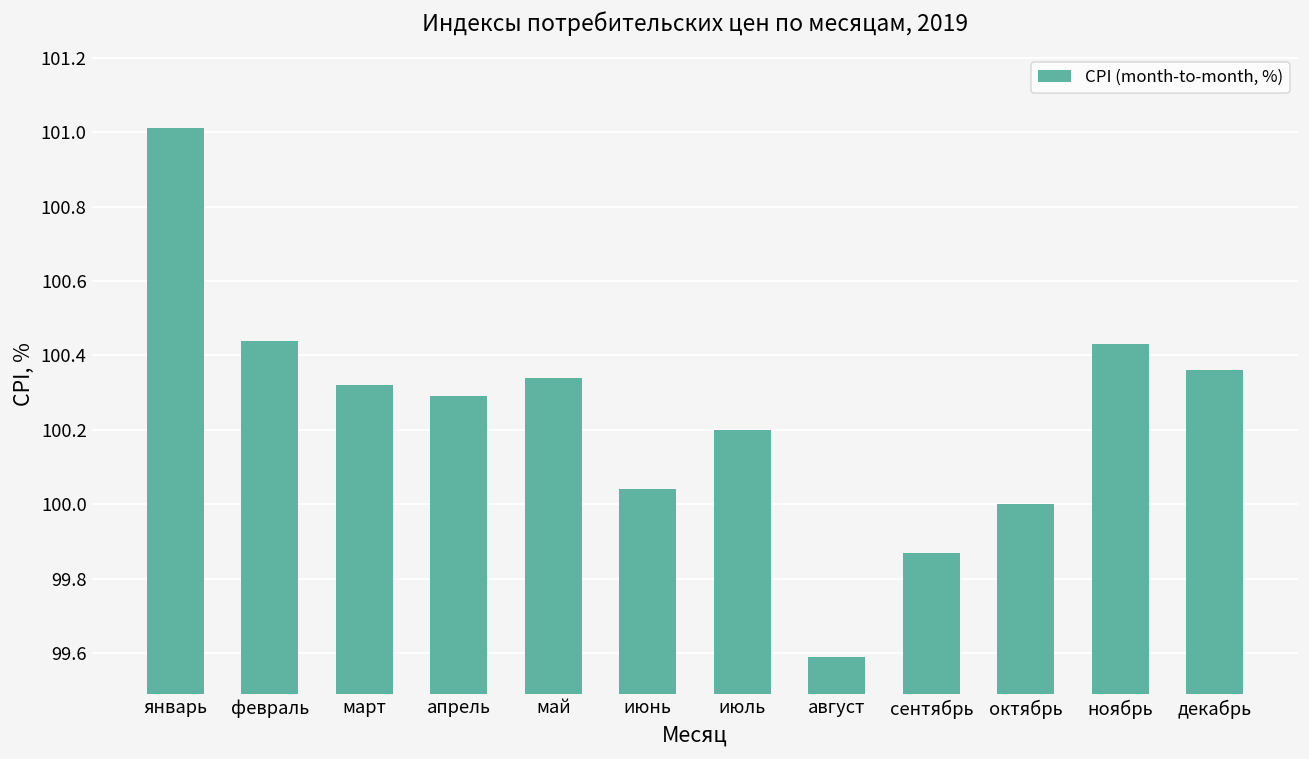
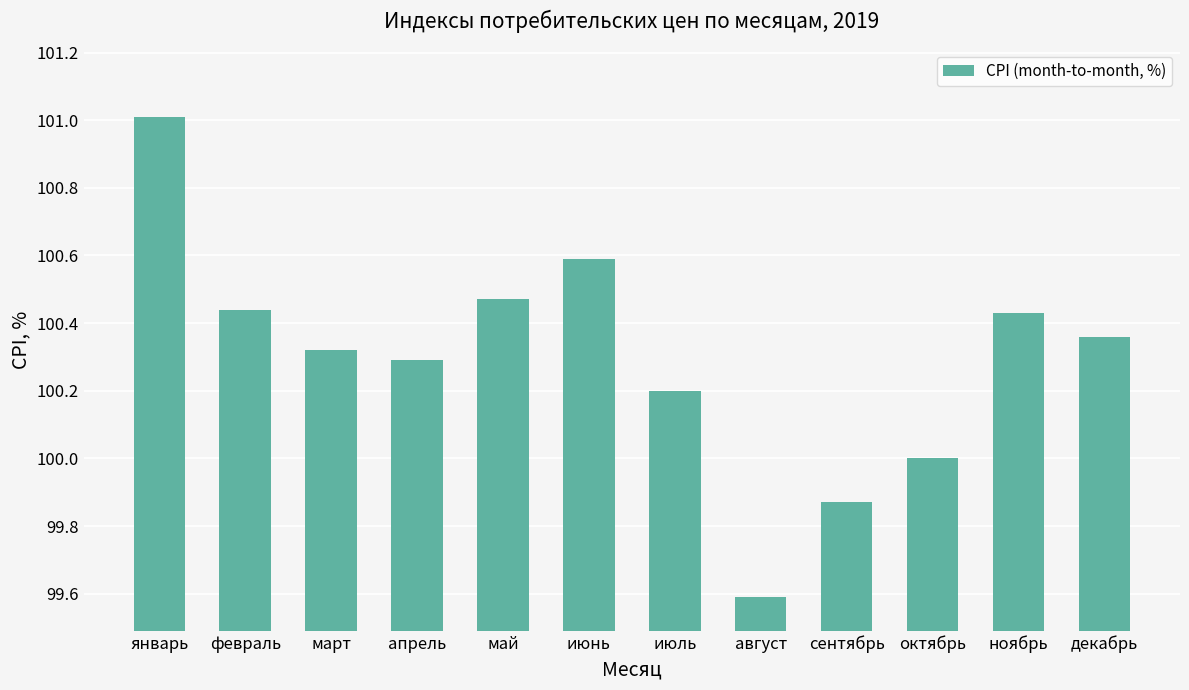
  {
    "январь": 101.01,
    "февраль": 100.44,
    "март": 100.32,
    "апрель": 100.29,
-   "май": 100.34,
-   "июнь": 100.04,
+   "май": 100.47,
+   "июнь": 100.59,
    "июль": 100.20,
    "август": 99.59,
    "сентябрь": 99.87,
    "октябрь": 100.00,
    "ноябрь": 100.43,
    "декабрь": 100.36
  }
